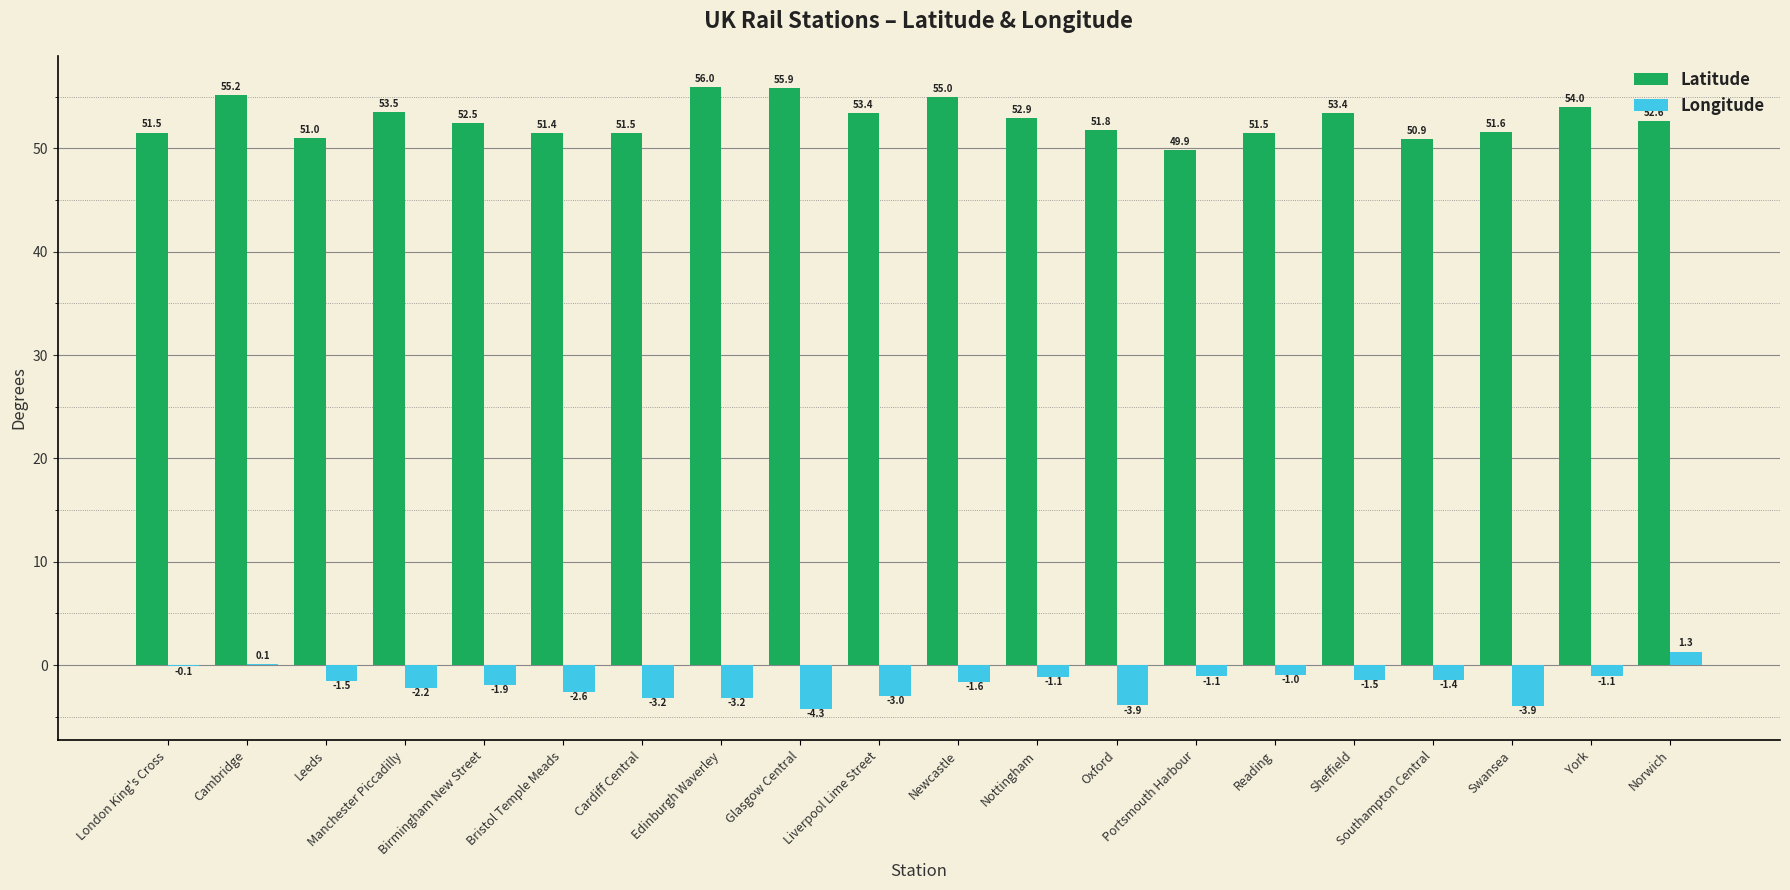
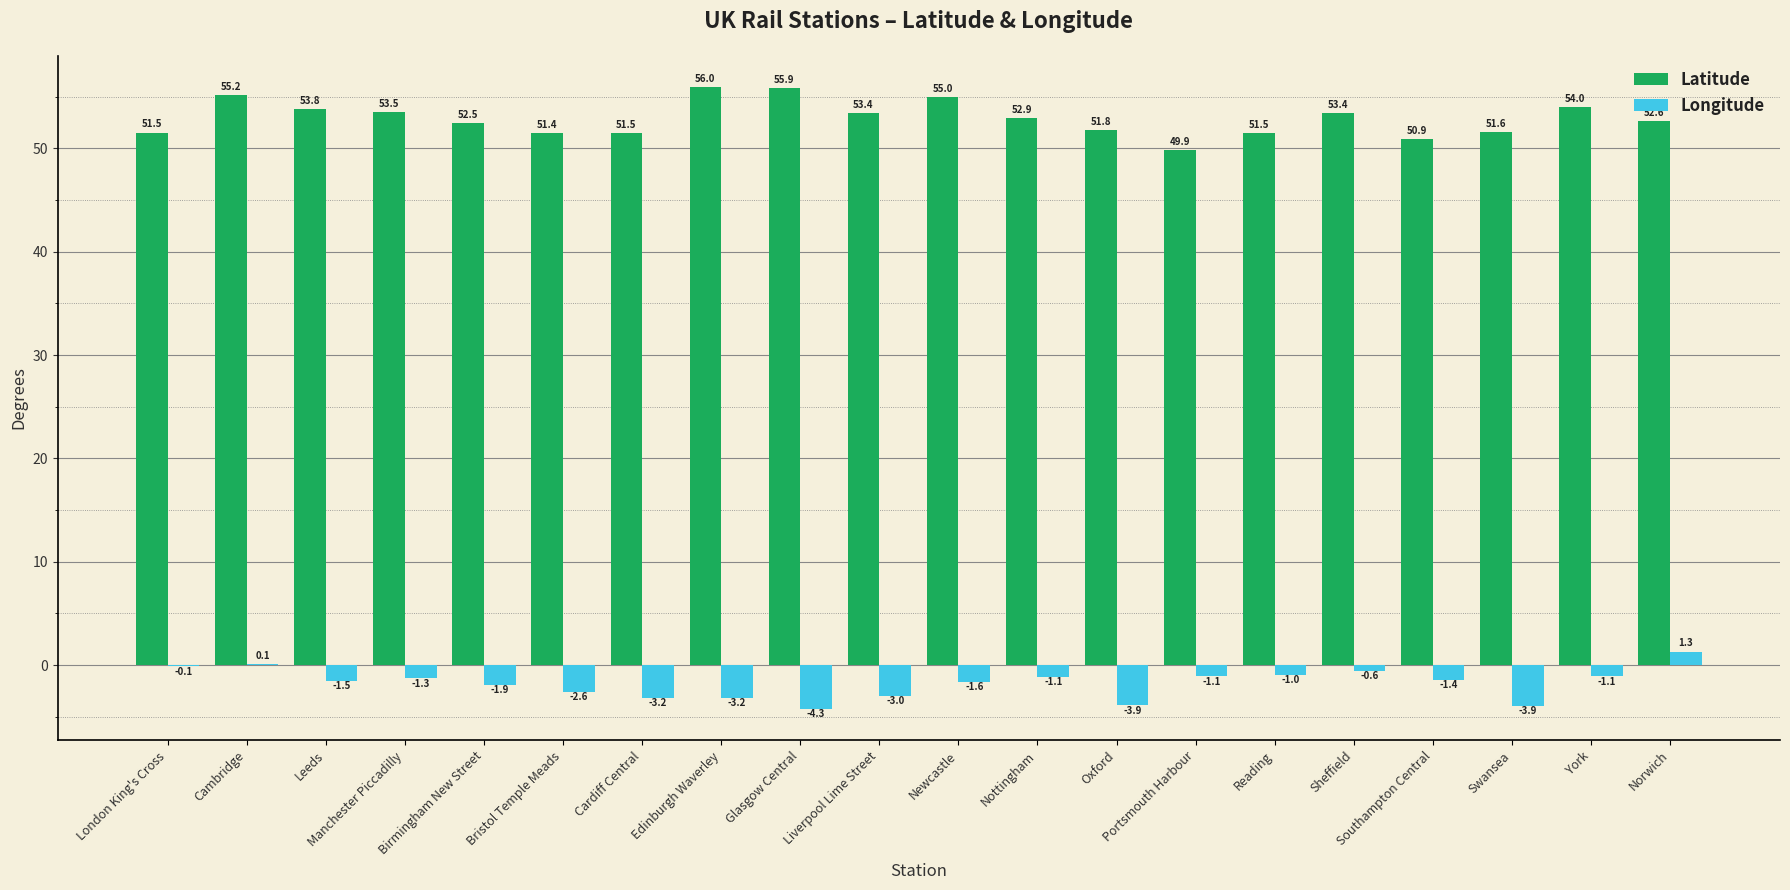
  {
    "Latitude": {
      "London King's Cross": 51.5,
      "Cambridge": 55.2,
-     "Leeds": 51.0,
+     "Leeds": 53.8,
      "Manchester Piccadilly": 53.5,
      "Birmingham New Street": 52.5,
      "Bristol Temple Meads": 51.4,
      "Cardiff Central": 51.5,
      "Edinburgh Waverley": 56.0,
      "Glasgow Central": 55.9,
      "Liverpool Lime Street": 53.4,
      "Newcastle": 55.0,
      "Nottingham": 52.9,
      "Oxford": 51.8,
      "Portsmouth Harbour": 49.9,
      "Reading": 51.5,
      "Sheffield": 53.4,
      "Southampton Central": 50.9,
      "Swansea": 51.6,
      "York": 54.0,
      "Norwich": 52.6
    },
    "Longitude": {
      "London King's Cross": -0.1,
      "Cambridge": 0.1,
      "Leeds": -1.5,
-     "Manchester Piccadilly": -2.2,
+     "Manchester Piccadilly": -1.3,
      "Birmingham New Street": -1.9,
      "Bristol Temple Meads": -2.6,
      "Cardiff Central": -3.2,
      "Edinburgh Waverley": -3.2,
      "Glasgow Central": -4.3,
      "Liverpool Lime Street": -3.0,
      "Newcastle": -1.6,
      "Nottingham": -1.1,
      "Oxford": -3.9,
      "Portsmouth Harbour": -1.1,
      "Reading": -1.0,
-     "Sheffield": -1.5,
+     "Sheffield": -0.6,
      "Southampton Central": -1.4,
      "Swansea": -3.9,
      "York": -1.1,
      "Norwich": 1.3
    }
  }
